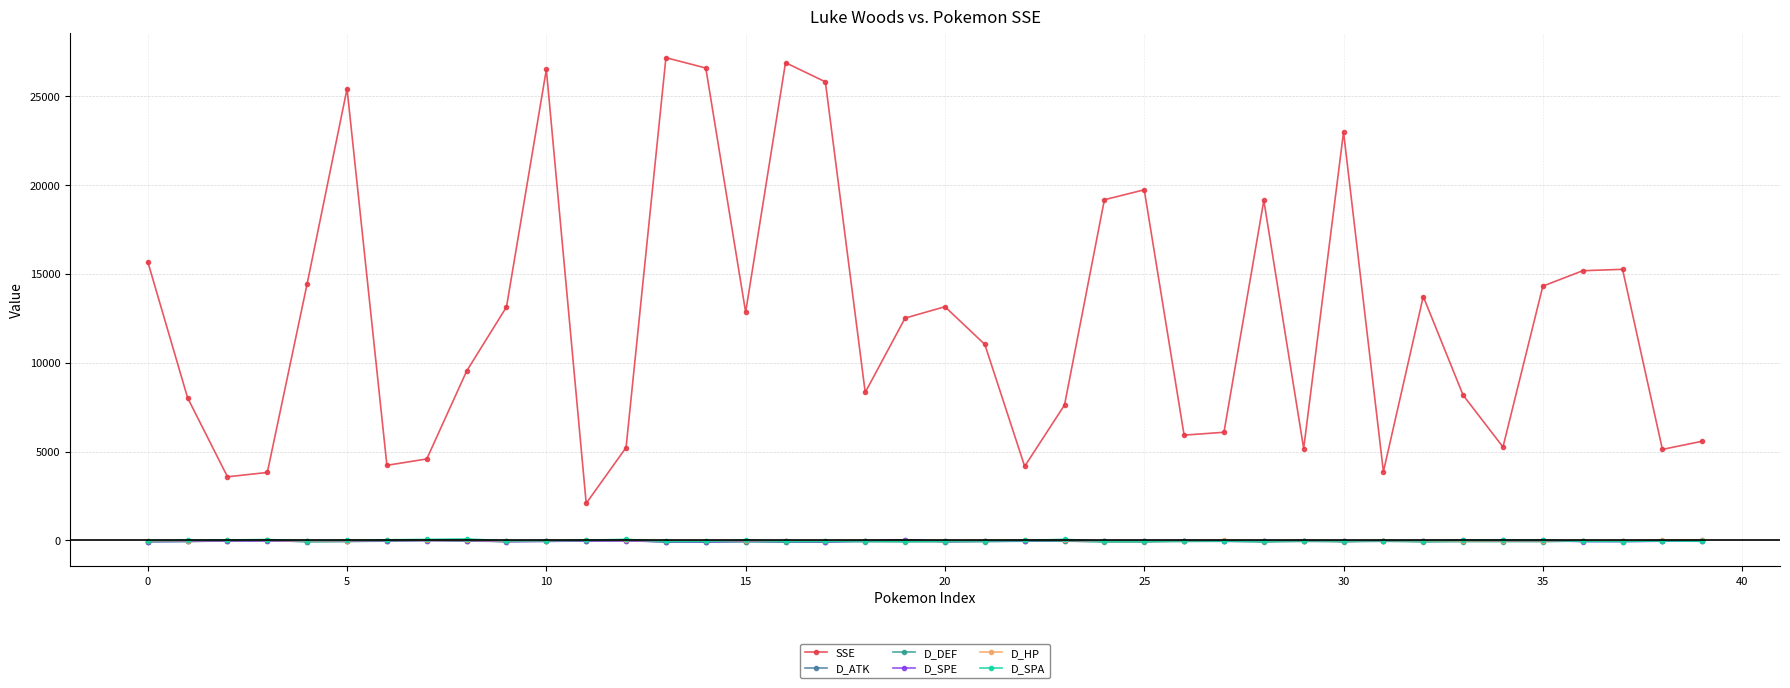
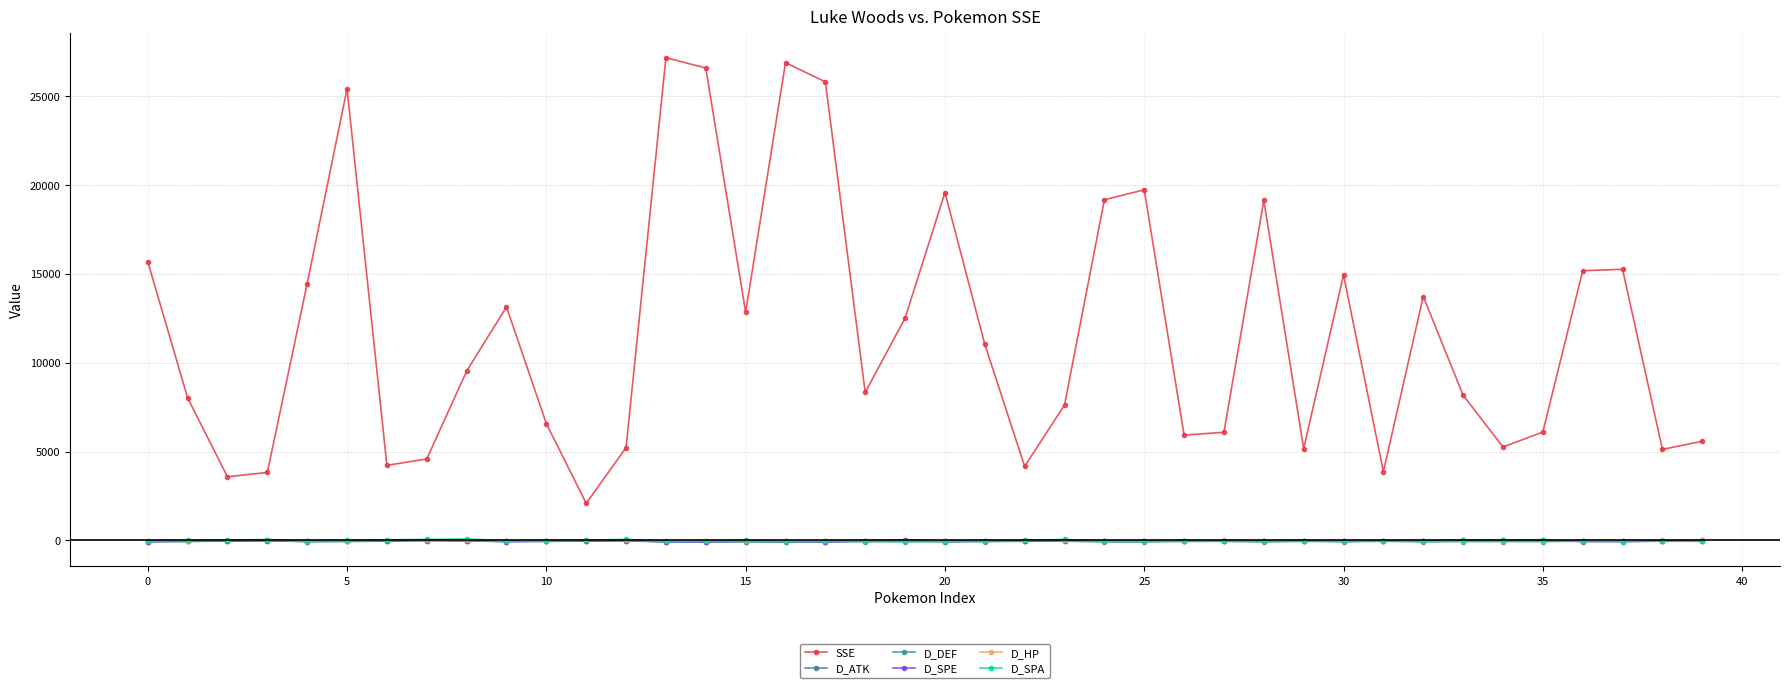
  {
    "SSE": {
      "0": 15700,
      "5": 25400,
-     "10": 26500,
+     "10": 6600,
      "15": 12800,
-     "20": 13200,
+     "20": 19600,
      "25": 19700,
-     "30": 23000,
-     "35": 14300
+     "30": 14900,
+     "35": 6100
    }
  }
